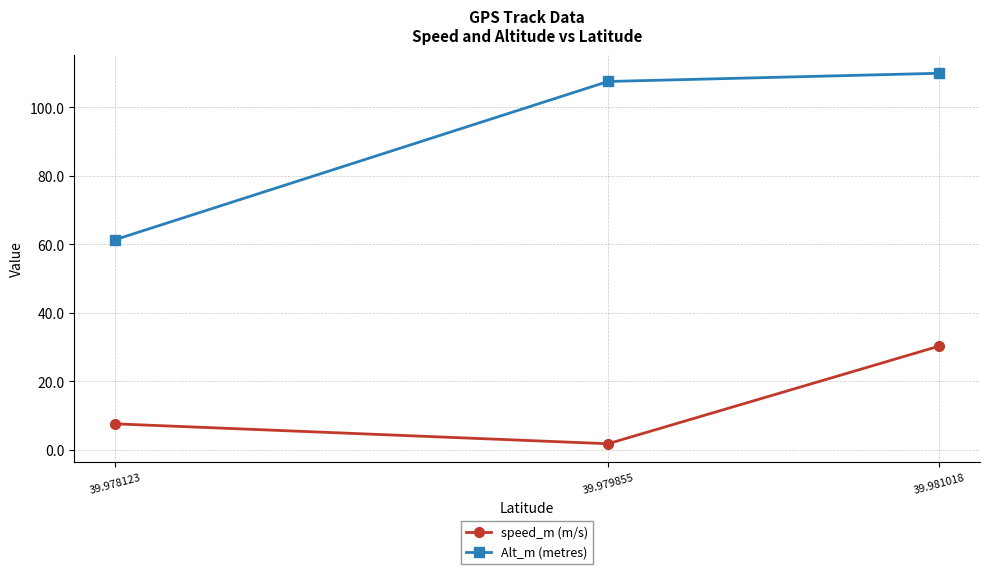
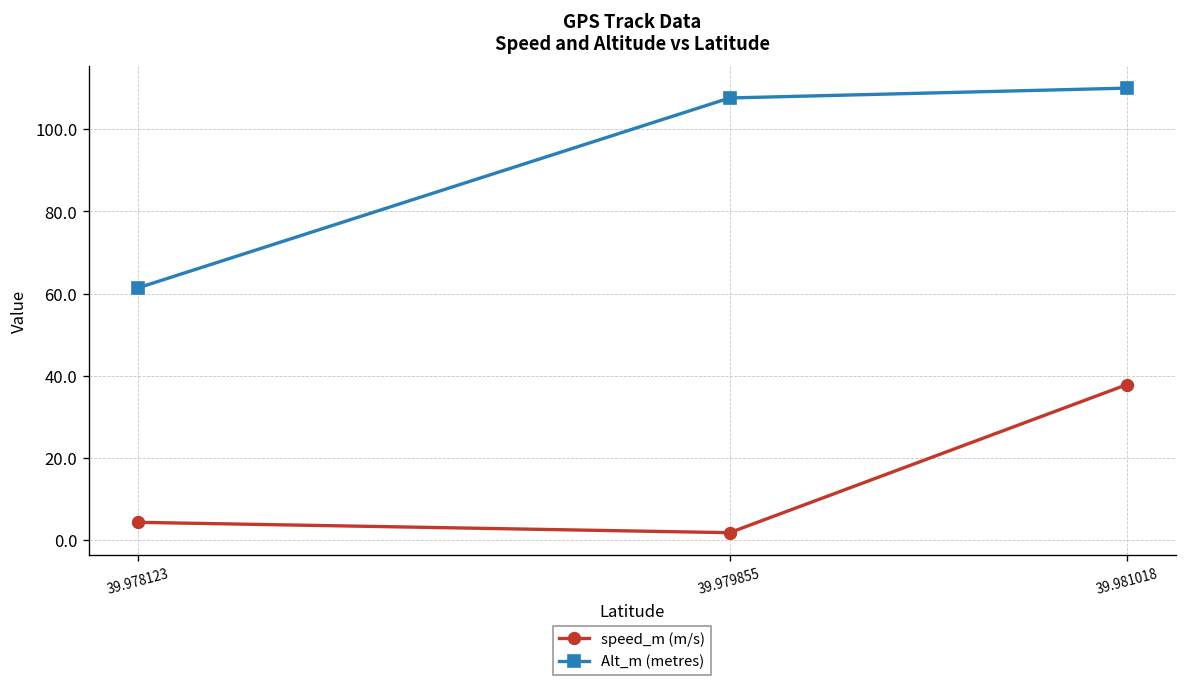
  {
    "speed_m (m/s)": {
-     "39.978123": 8,
+     "39.978123": 4,
      "39.979855": 2,
-     "39.981018": 30
+     "39.981018": 38
    },
    "Alt_m (metres)": {
      "39.978123": 61,
      "39.979855": 108,
      "39.981018": 110
    }
  }
